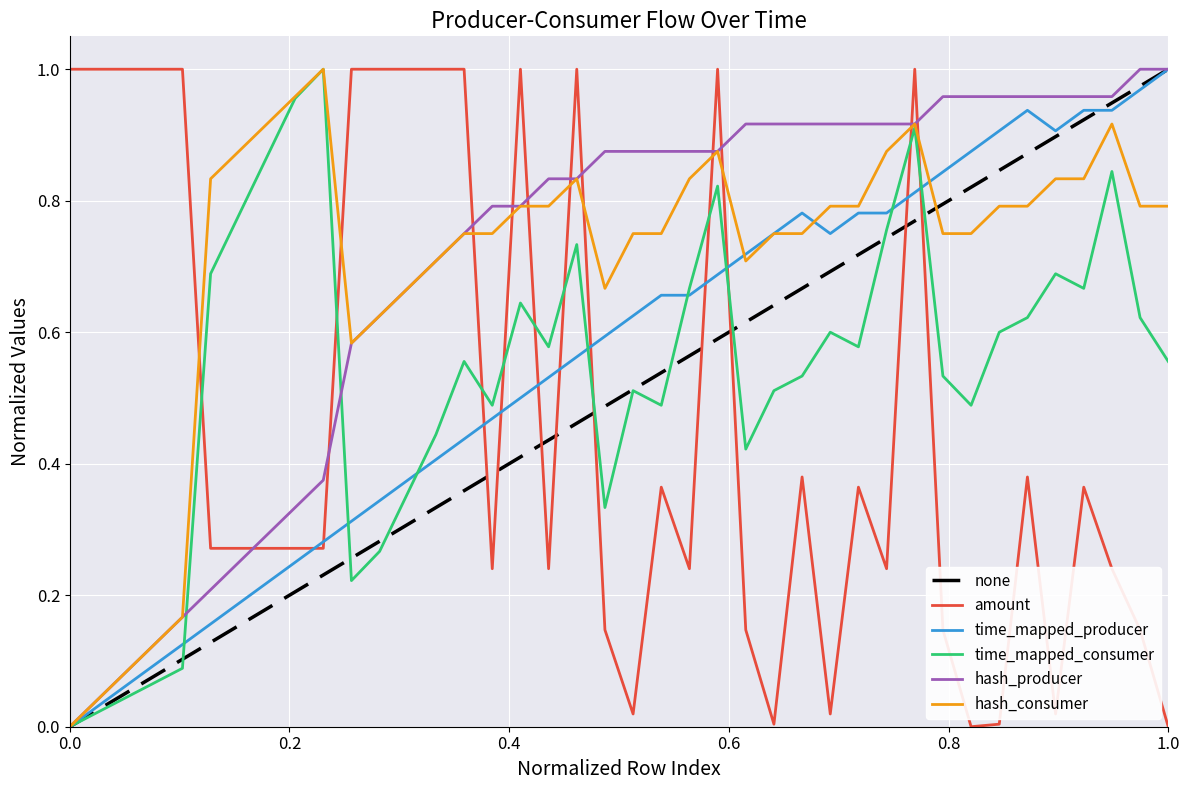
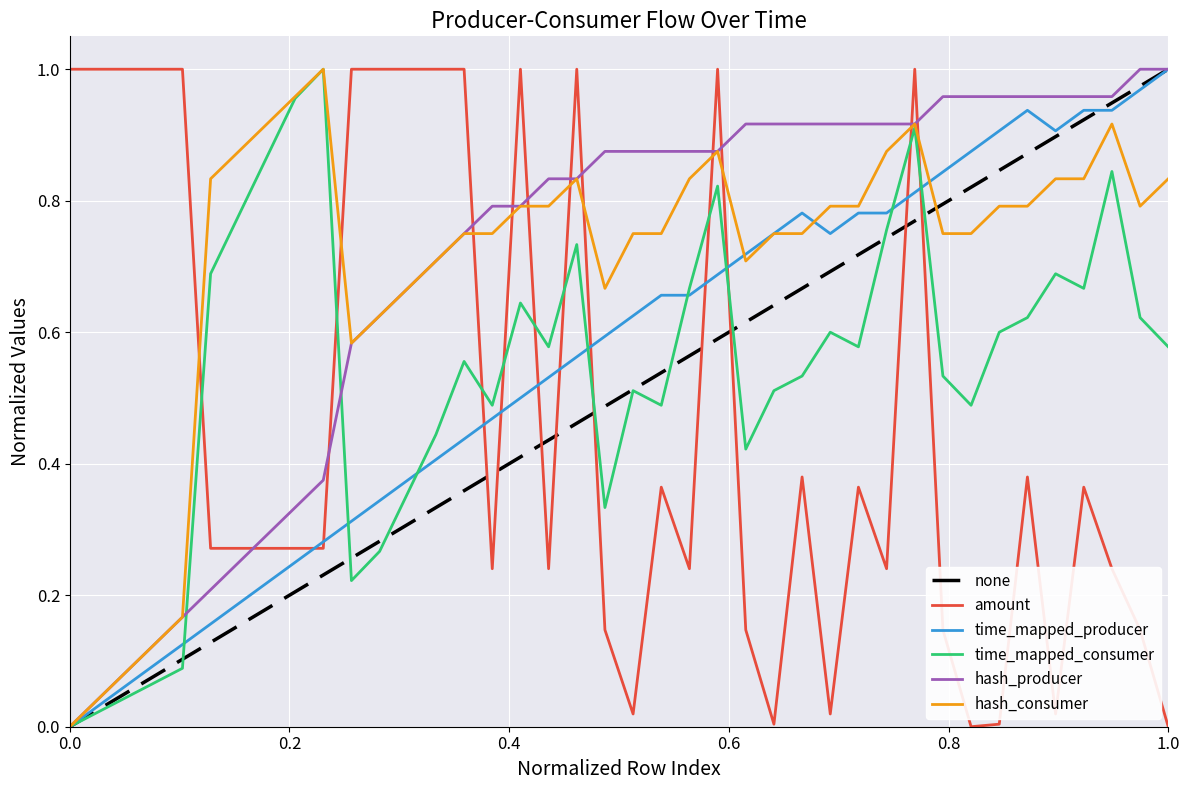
  {
    "amount": {
      "0.0": 1.00,
      "1.0": 0.00
    },
    "time_mapped_consumer": {
-     "1.0": 0.56
+     "1.0": 0.58
    },
    "hash_consumer": {
-     "1.0": 0.79
+     "1.0": 0.83
    }
  }
